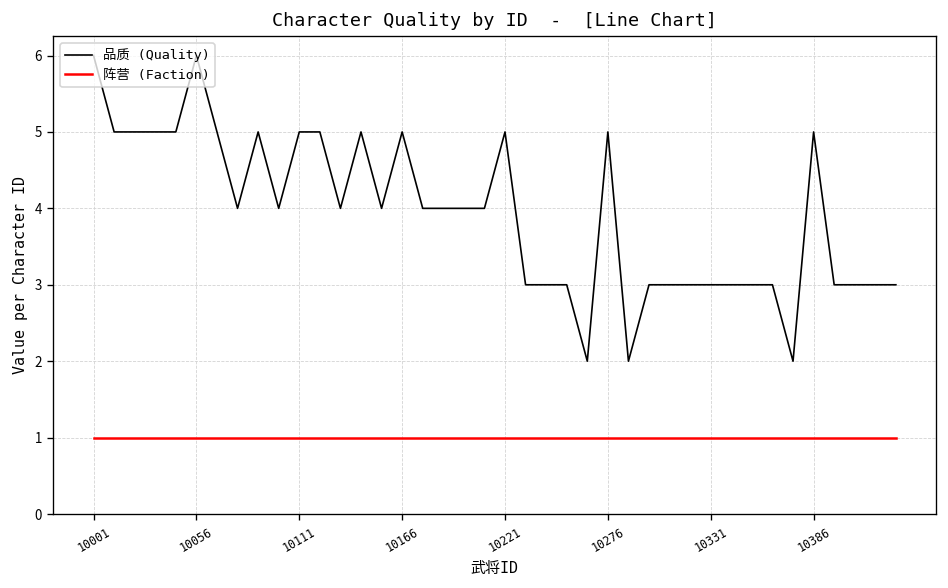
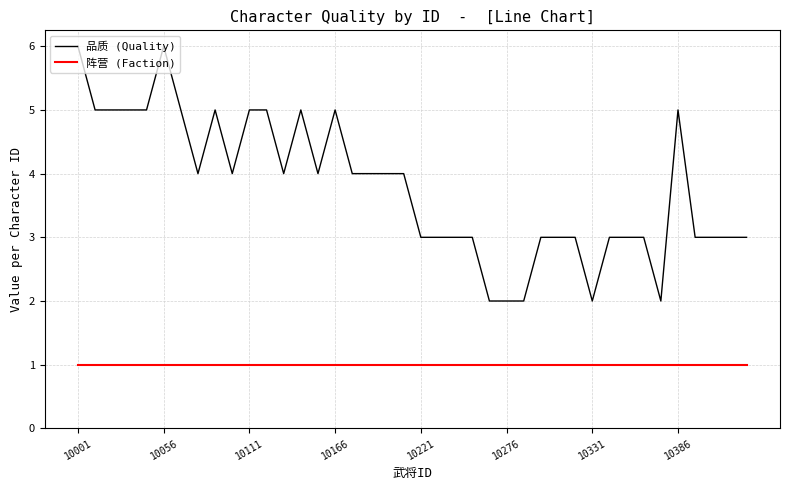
  {
    "品质 (Quality)": {
      "10111": 5,
      "10166": 5,
-     "10221": 5,
-     "10276": 5,
-     "10331": 3,
+     "10221": 3,
+     "10276": 2,
+     "10331": 2,
      "10386": 5
    },
    "阵营 (Faction)": {
      "10001": 1,
      "10056": 1,
      "10111": 1,
      "10166": 1,
      "10221": 1,
      "10276": 1,
      "10331": 1,
      "10386": 1
    }
  }
